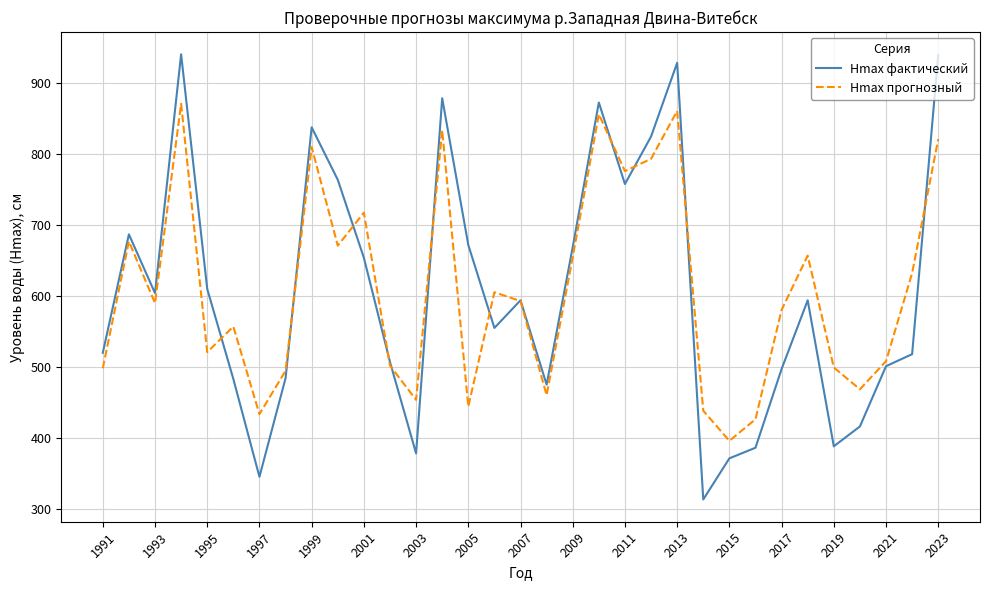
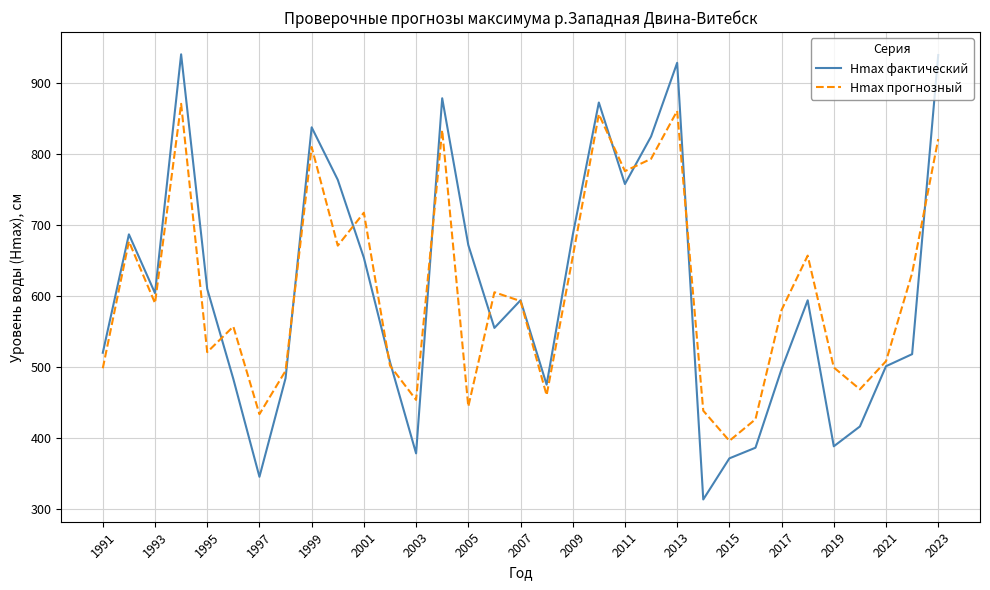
  {
    "Hmax фактический": {
      "1991": 520,
      "1993": 600,
      "1995": 610,
      "1997": 350,
      "1999": 840,
      "2001": 650,
      "2003": 380,
      "2005": 670,
-     "2009": 670,
+     "2009": 690,
      "2011": 760,
      "2013": 930,
      "2015": 370,
      "2017": 500,
      "2019": 390,
      "2021": 500
    },
    "Hmax прогнозный": {
      "1991": 500,
      "1993": 590,
      "1995": 520,
      "1997": 430,
      "1999": 810,
      "2001": 720,
      "2003": 450,
      "2005": 440,
      "2009": 660,
      "2011": 780,
      "2013": 860,
      "2015": 400,
      "2017": 580,
      "2019": 500,
      "2021": 510,
      "2023": 820
    }
  }
